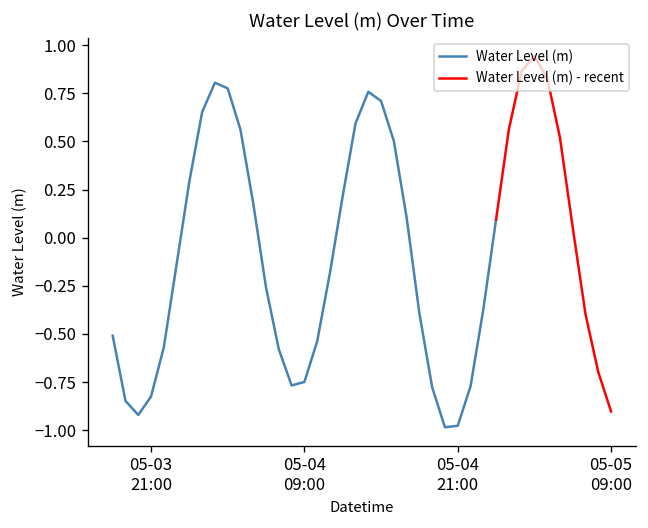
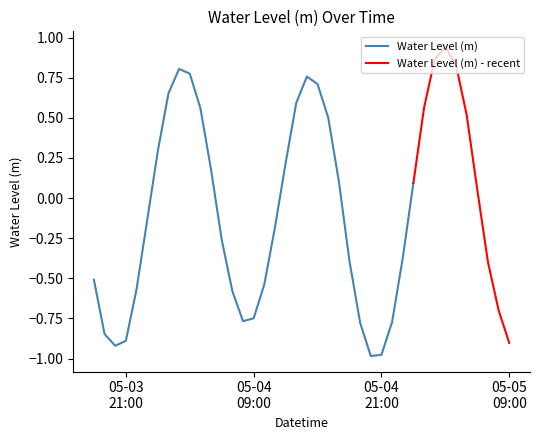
  {
    "Water Level (m)": {
-     "05-03 21:00": -0.82,
+     "05-03 21:00": -0.89,
      "05-04 09:00": -0.75,
      "05-04 21:00": -0.98
    },
    "Water Level (m) - recent": {
      "05-05 09:00": -0.90
    }
  }
